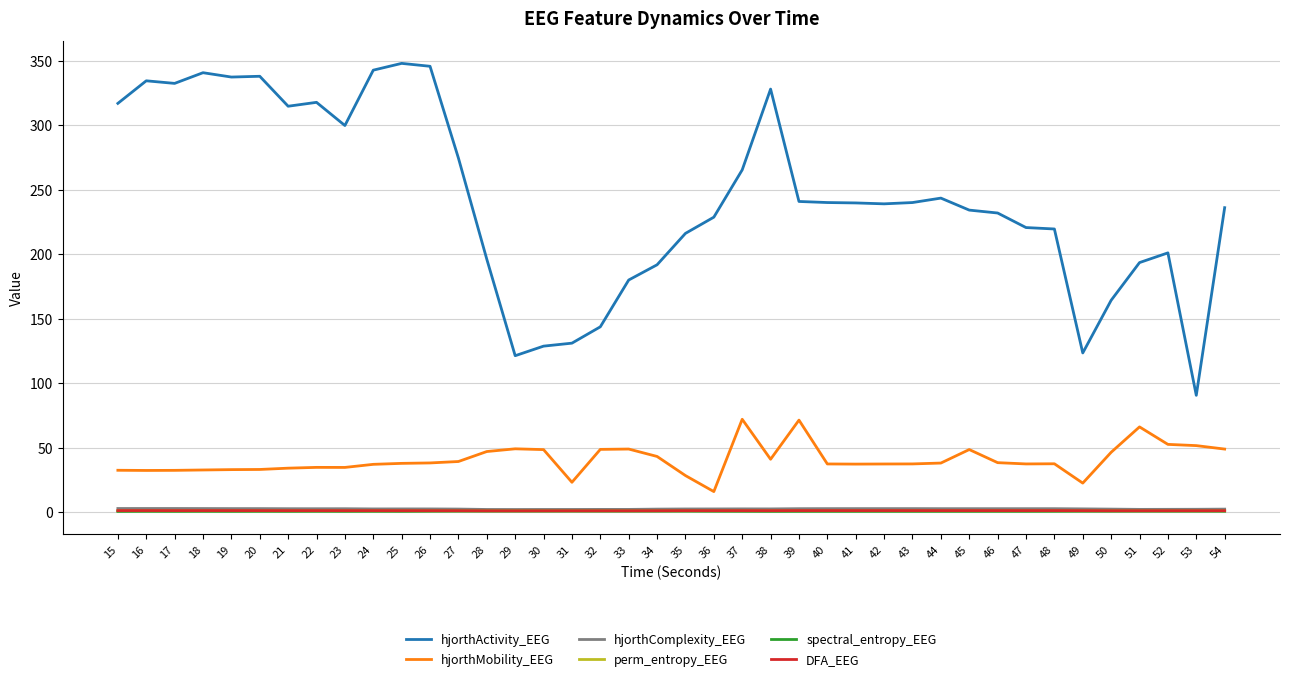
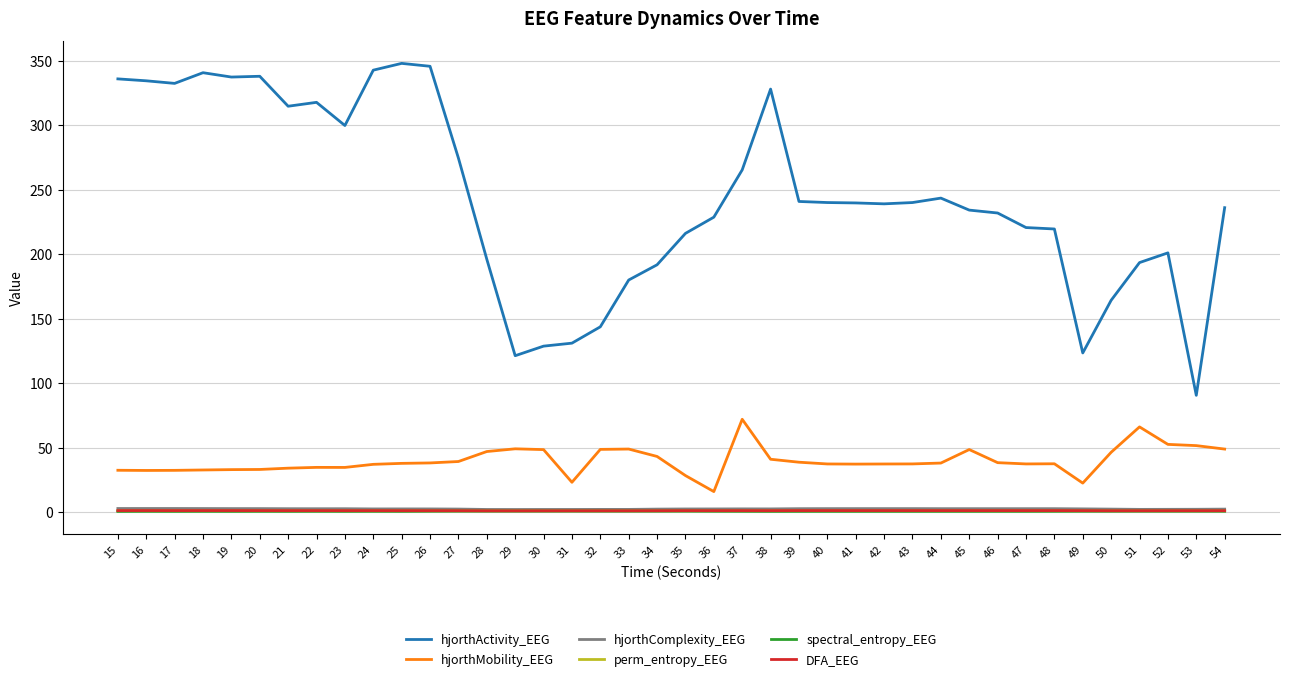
  {
    "hjorthActivity_EEG": {
-     "15": 317,
+     "15": 336,
      "16": 334,
      "17": 332,
      "18": 341,
      "19": 337,
      "20": 338,
      "21": 315,
      "22": 318,
      "23": 300,
      "24": 343,
      "25": 348,
      "26": 346,
      "27": 274,
      "28": 196,
      "29": 121,
      "30": 129,
      "31": 131,
      "32": 144,
      "33": 180,
      "34": 192,
      "35": 216,
      "36": 229,
      "37": 265,
      "38": 328,
      "39": 241,
      "40": 240,
      "41": 240,
      "42": 239,
      "43": 240,
      "44": 243,
      "45": 234,
      "46": 232,
      "47": 221,
      "48": 219,
      "49": 123,
      "50": 164,
      "51": 193,
      "52": 201,
      "53": 90,
      "54": 236
    },
    "hjorthMobility_EEG": {
      "15": 32,
      "16": 32,
      "17": 32,
      "18": 33,
      "19": 33,
      "20": 33,
      "21": 34,
      "22": 35,
      "23": 35,
      "24": 37,
      "25": 38,
      "26": 38,
      "27": 39,
      "28": 47,
      "29": 49,
      "30": 48,
      "31": 23,
      "32": 49,
      "33": 49,
      "34": 43,
      "35": 28,
      "36": 16,
      "37": 72,
      "38": 41,
-     "39": 71,
+     "39": 39,
      "40": 37,
      "41": 37,
      "42": 37,
      "43": 37,
      "44": 38,
      "45": 48,
      "46": 38,
      "47": 37,
      "48": 37,
      "49": 22,
      "50": 46,
      "51": 66,
      "52": 52,
      "53": 52,
      "54": 49
    }
  }
